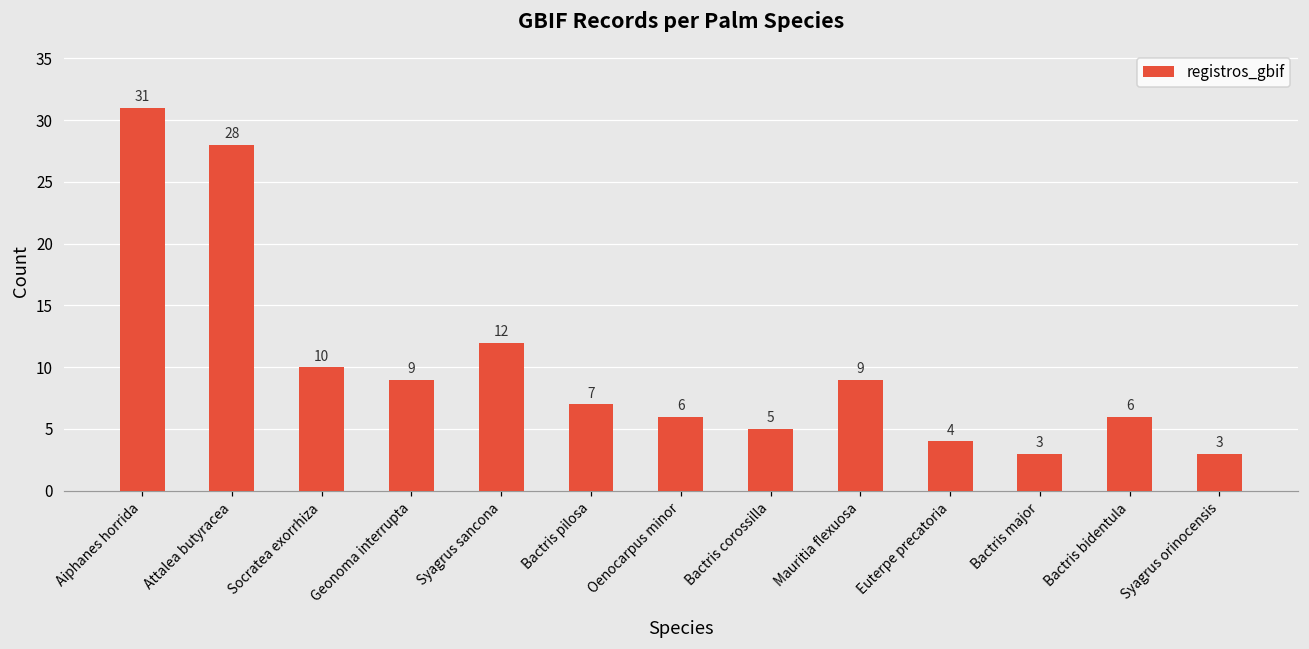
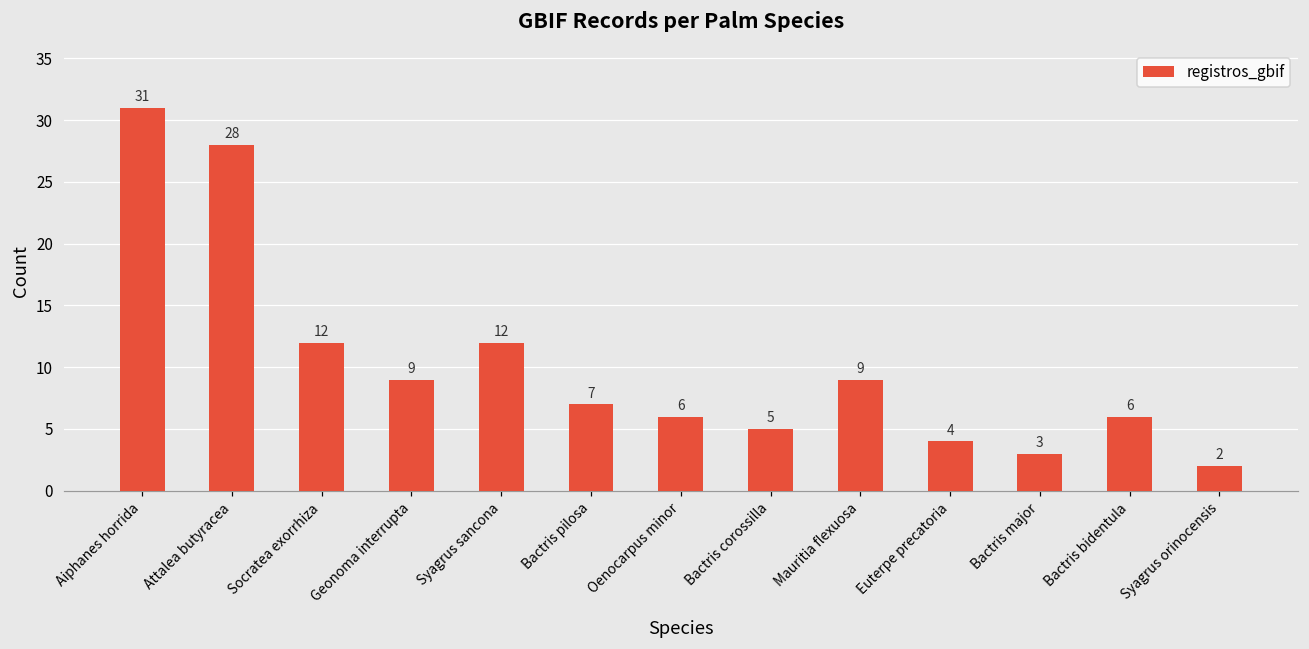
  {
    "Aiphanes horrida": 31,
    "Attalea butyracea": 28,
-   "Socratea exorrhiza": 10,
+   "Socratea exorrhiza": 12,
    "Geonoma interrupta": 9,
    "Syagrus sancona": 12,
    "Bactris pilosa": 7,
    "Oenocarpus minor": 6,
    "Bactris corossilla": 5,
    "Mauritia flexuosa": 9,
    "Euterpe precatoria": 4,
    "Bactris major": 3,
    "Bactris bidentula": 6,
-   "Syagrus orinocensis": 3
+   "Syagrus orinocensis": 2
  }
